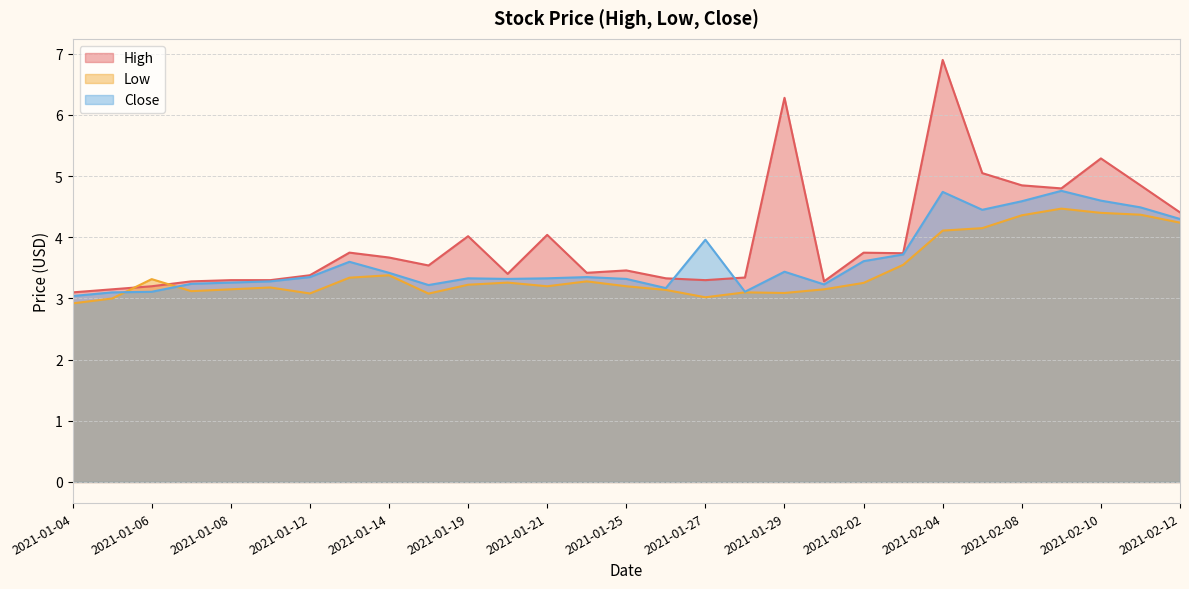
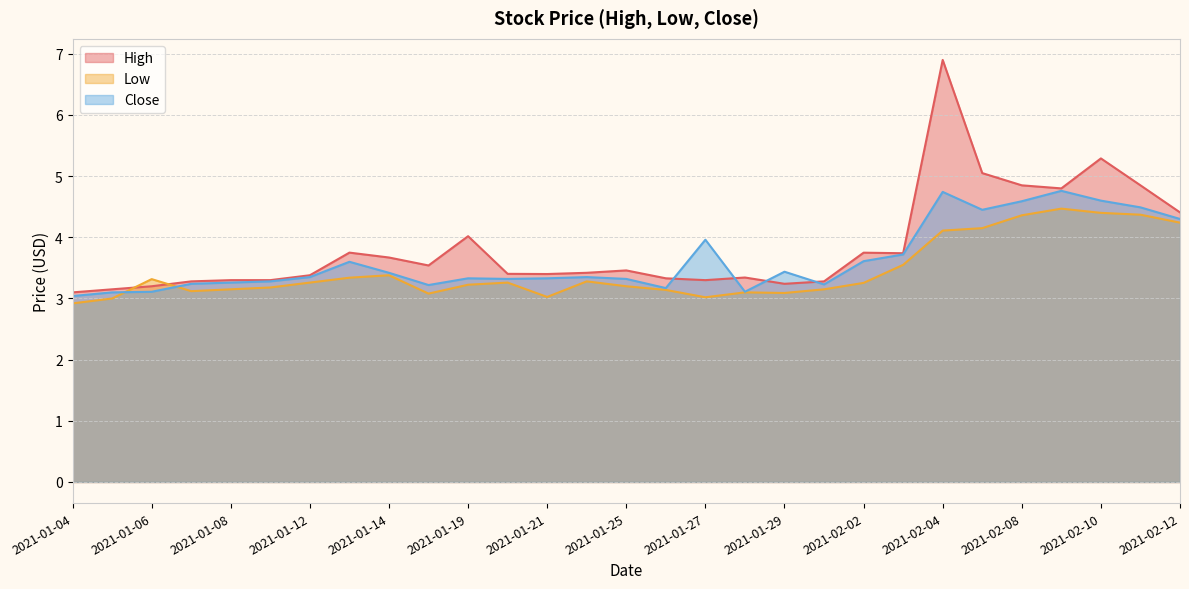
  {
    "High": {
      "2021-01-04": 3.1,
      "2021-01-06": 3.2,
      "2021-01-14": 3.7,
      "2021-01-19": 4.0,
-     "2021-01-21": 4.0,
+     "2021-01-21": 3.4,
      "2021-01-25": 3.5,
      "2021-01-27": 3.3,
-     "2021-01-29": 6.3,
+     "2021-01-29": 3.2,
      "2021-02-02": 3.7,
      "2021-02-04": 6.9,
      "2021-02-08": 4.8,
      "2021-02-10": 5.3,
      "2021-02-12": 4.4
    },
    "Low": {
      "2021-01-04": 2.9,
      "2021-01-06": 3.3,
      "2021-01-08": 3.2,
-     "2021-01-12": 3.1,
+     "2021-01-12": 3.3,
      "2021-01-19": 3.2,
-     "2021-01-21": 3.2,
+     "2021-01-21": 3.0,
      "2021-01-25": 3.2,
      "2021-01-27": 3.0,
      "2021-01-29": 3.1,
      "2021-02-02": 3.3,
      "2021-02-04": 4.1,
      "2021-02-08": 4.4,
      "2021-02-10": 4.4,
      "2021-02-12": 4.2
    },
    "Close": {
      "2021-01-04": 3.0,
      "2021-01-06": 3.1,
      "2021-01-19": 3.3,
      "2021-01-21": 3.3,
      "2021-01-25": 3.3,
      "2021-01-27": 4.0,
      "2021-01-29": 3.4,
      "2021-02-02": 3.6,
      "2021-02-04": 4.7,
      "2021-02-08": 4.6,
      "2021-02-10": 4.6,
      "2021-02-12": 4.3
    }
  }
